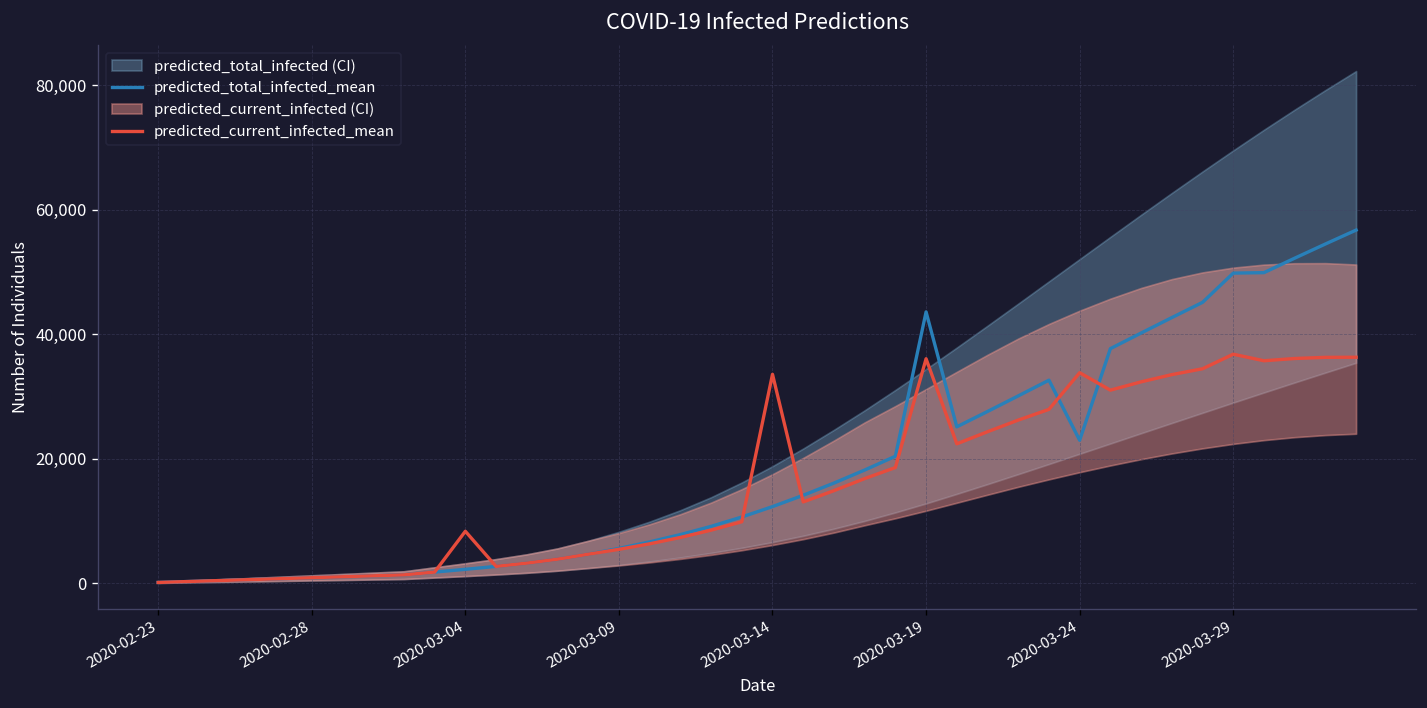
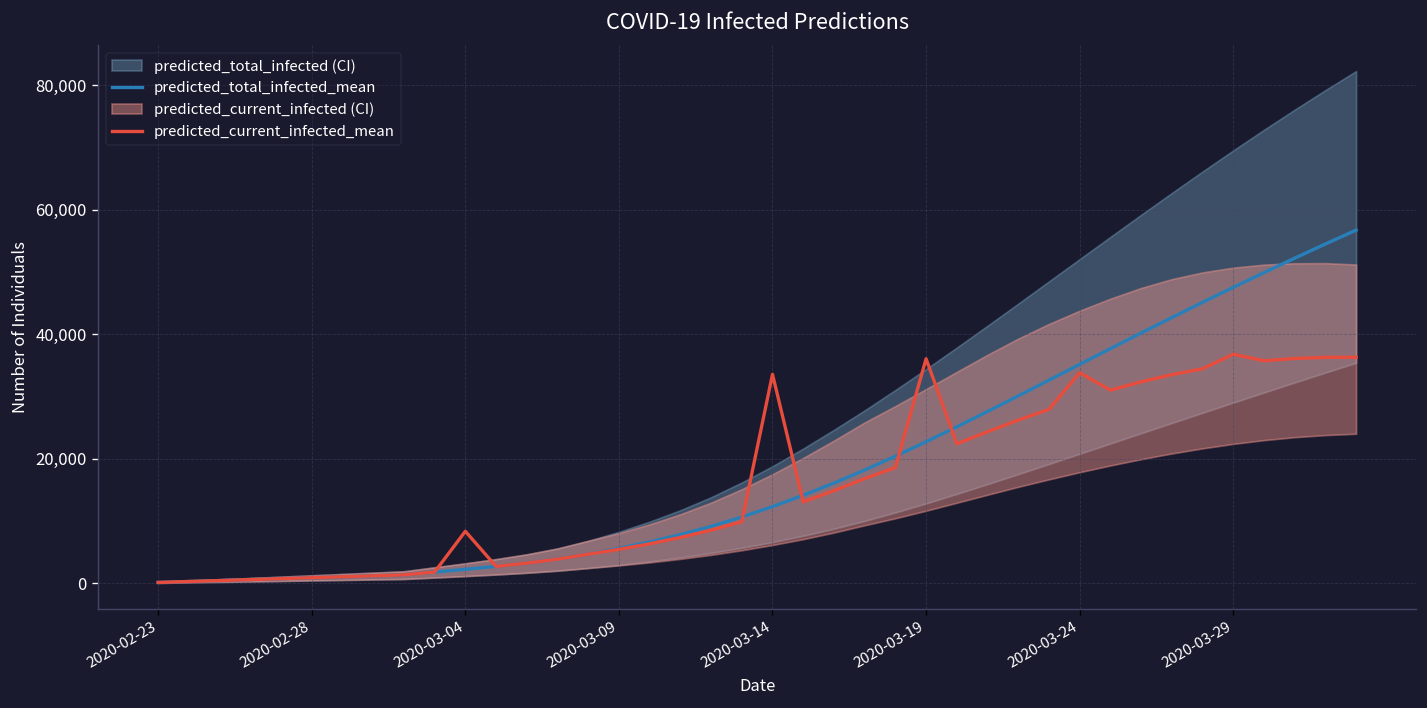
  {
    "predicted_total_infected_mean": {
      "2020-03-04": "2,000",
      "2020-03-14": "12,000",
-     "2020-03-19": "44,000",
-     "2020-03-24": "23,000",
-     "2020-03-29": "50,000"
+     "2020-03-19": "23,000",
+     "2020-03-24": "35,000",
+     "2020-03-29": "48,000"
    },
    "predicted_current_infected_mean": {
      "2020-03-04": "8,000",
      "2020-03-14": "34,000",
      "2020-03-19": "36,000",
      "2020-03-24": "34,000",
      "2020-03-29": "37,000"
    }
  }
